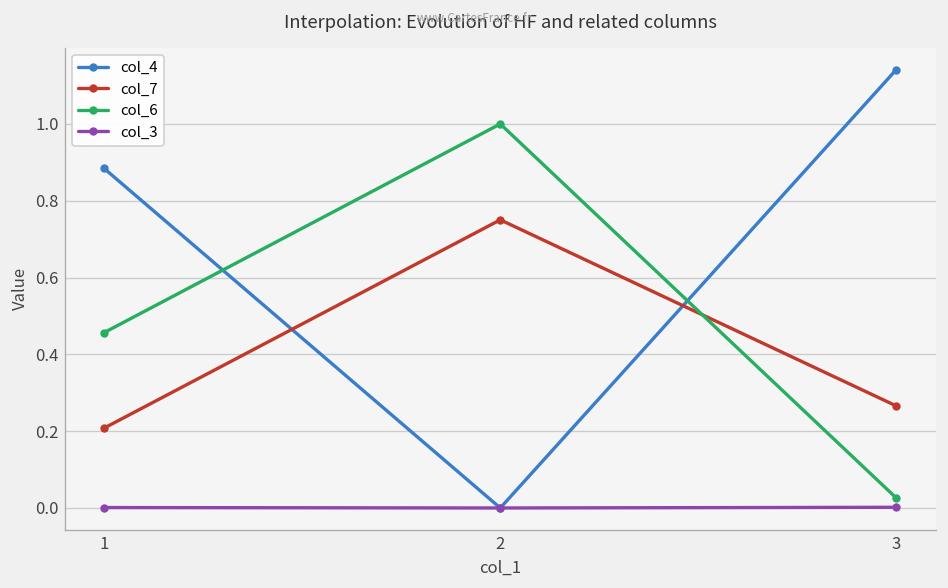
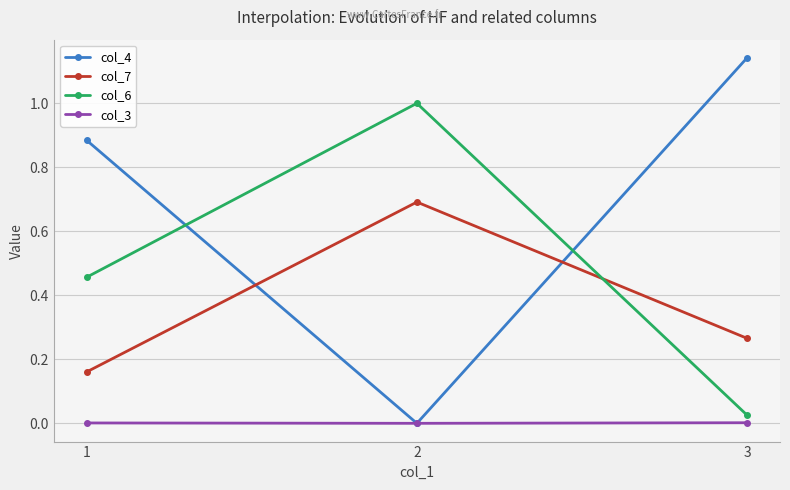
  {
    "col_4": {
      "1": 0.88,
      "3": 1.14
    },
    "col_7": {
-     "1": 0.21,
-     "2": 0.75,
+     "1": 0.16,
+     "2": 0.69,
      "3": 0.27
    },
    "col_6": {
      "1": 0.46,
      "2": 1.00,
      "3": 0.03
    },
    "col_3": {
      "1": 0.00,
      "3": 0.00
    }
  }
